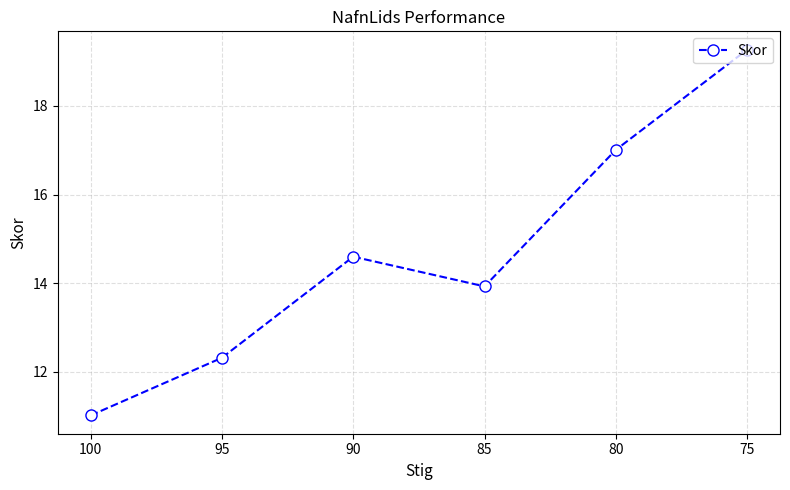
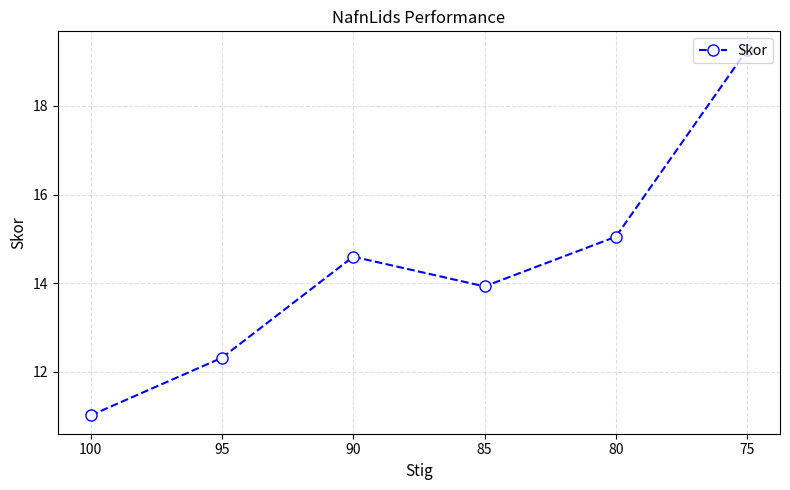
  {
    "100": 11.0,
    "95": 12.3,
    "90": 14.6,
    "85": 13.9,
-   "80": 17.0
+   "80": 15.1
  }
